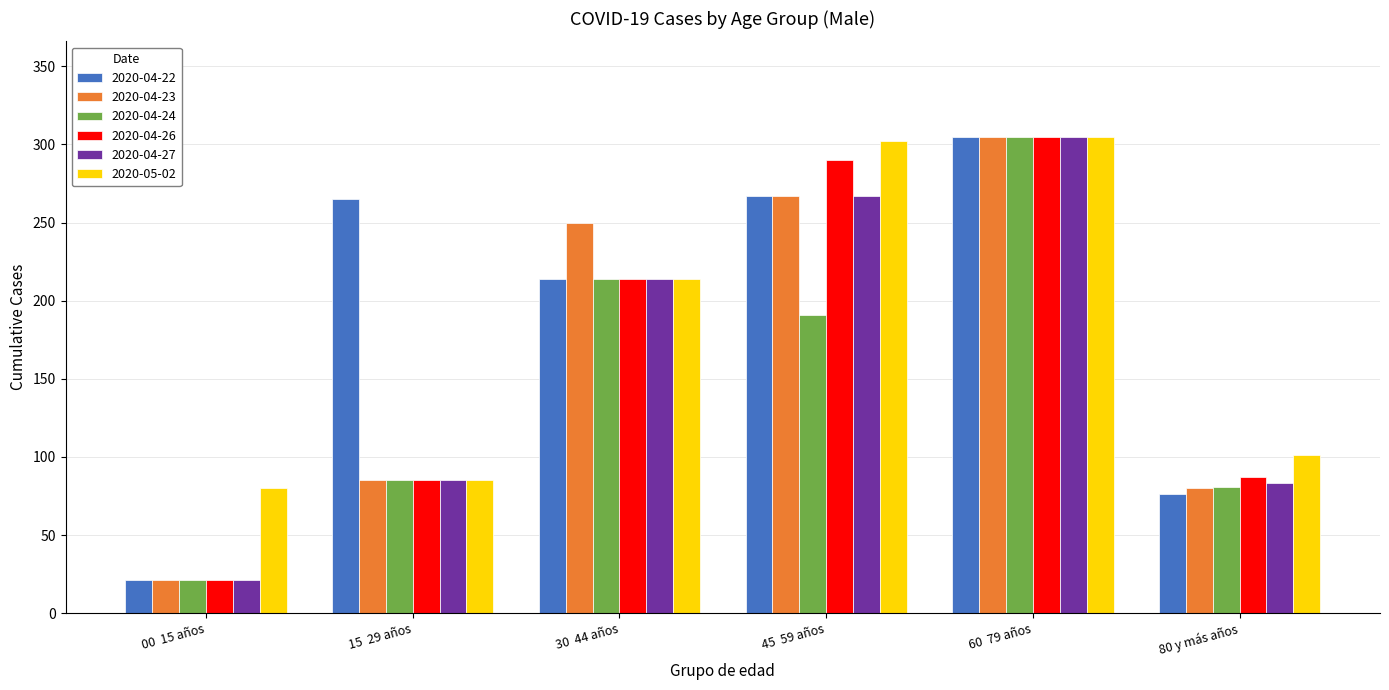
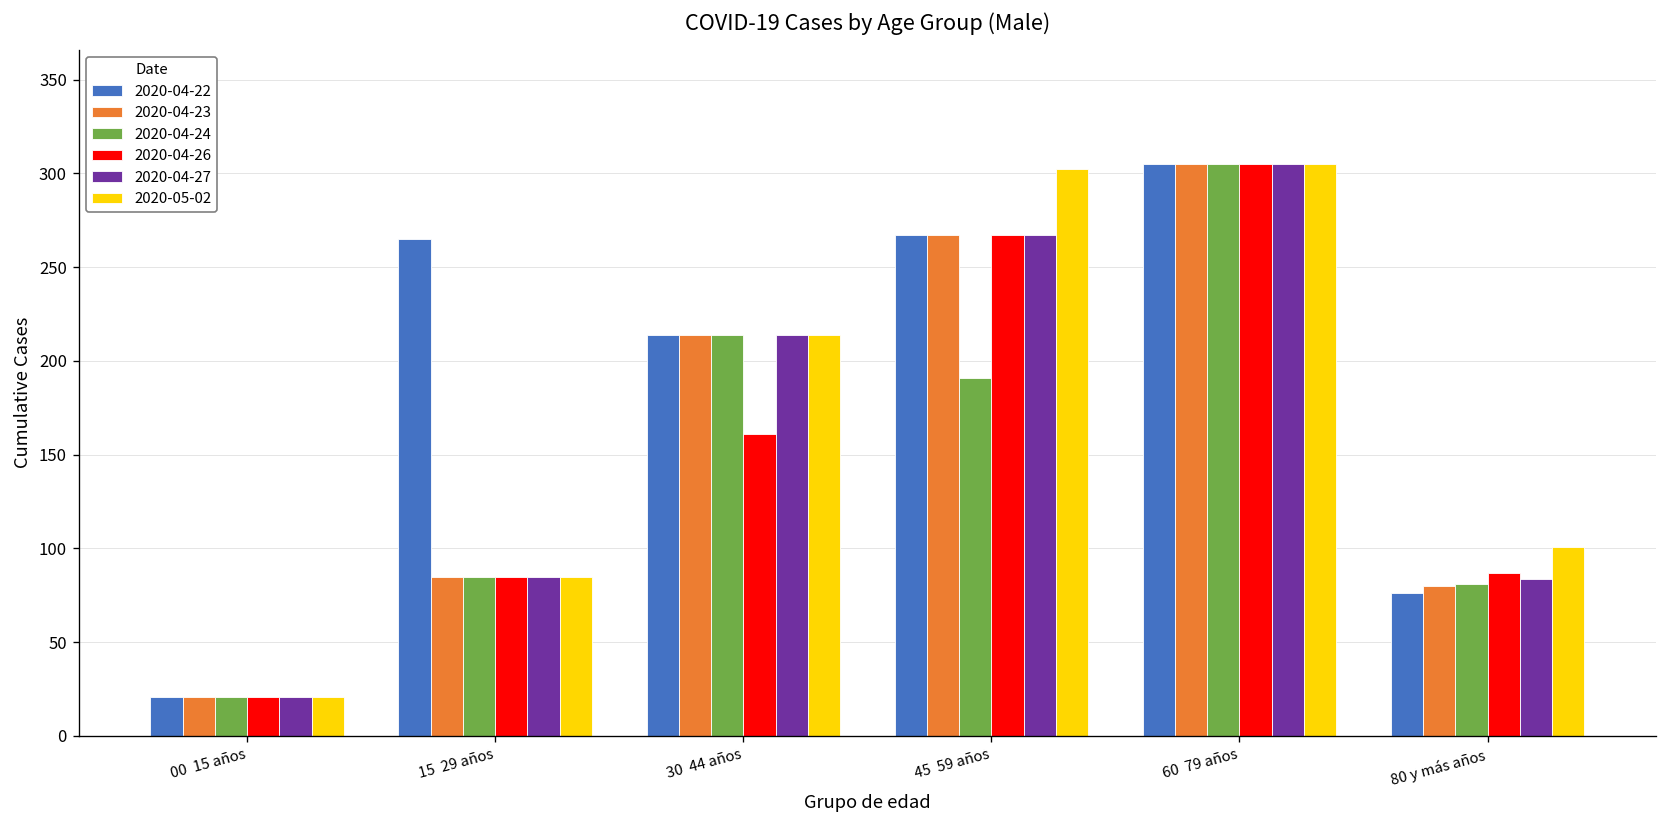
  {
    "2020-04-22": {
      "00 15 años": 21,
      "15 29 años": 265,
      "30 44 años": 214,
      "45 59 años": 267,
      "60 79 años": 305,
      "80 y más años": 76
    },
    "2020-04-23": {
      "00 15 años": 21,
      "15 29 años": 85,
-     "30 44 años": 250,
+     "30 44 años": 214,
      "45 59 años": 267,
      "60 79 años": 305,
      "80 y más años": 80
    },
    "2020-04-24": {
      "00 15 años": 21,
      "15 29 años": 85,
      "30 44 años": 214,
      "45 59 años": 191,
      "60 79 años": 305,
      "80 y más años": 81
    },
    "2020-04-26": {
      "00 15 años": 21,
      "15 29 años": 85,
-     "30 44 años": 214,
-     "45 59 años": 290,
+     "30 44 años": 161,
+     "45 59 años": 267,
      "60 79 años": 305,
      "80 y más años": 87
    },
    "2020-04-27": {
      "00 15 años": 21,
      "15 29 años": 85,
      "30 44 años": 214,
      "45 59 años": 267,
      "60 79 años": 305,
      "80 y más años": 84
    },
    "2020-05-02": {
-     "00 15 años": 80,
+     "00 15 años": 21,
      "15 29 años": 85,
      "30 44 años": 214,
      "45 59 años": 302,
      "60 79 años": 305,
      "80 y más años": 101
    }
  }
